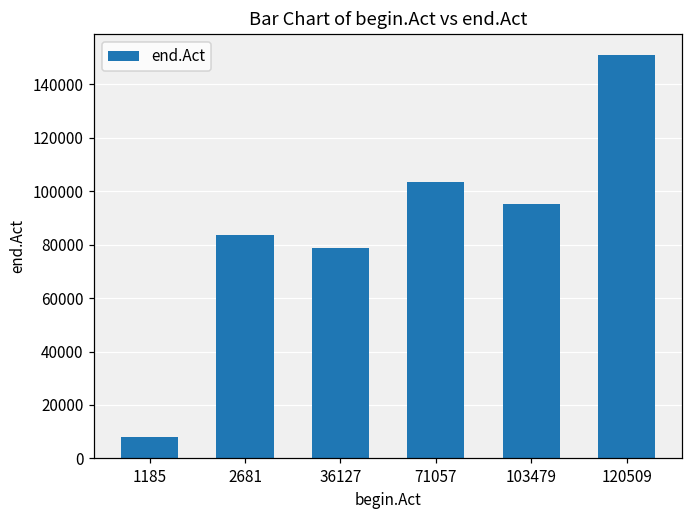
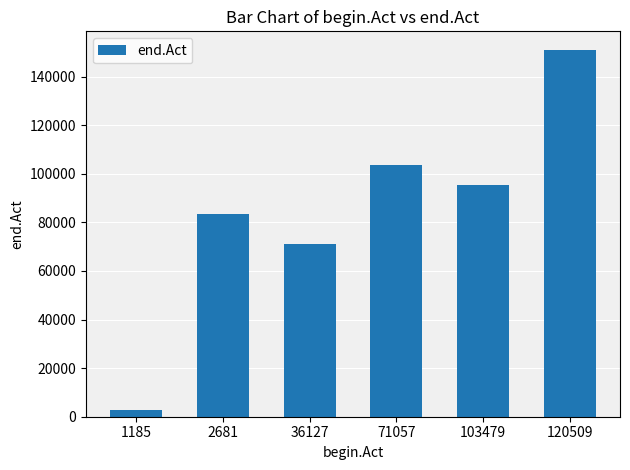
  {
-   "1185": 8000,
+   "1185": 3000,
    "2681": 83000,
-   "36127": 79000,
+   "36127": 71000,
    "71057": 103000,
    "103479": 95000,
    "120509": 151000
  }
